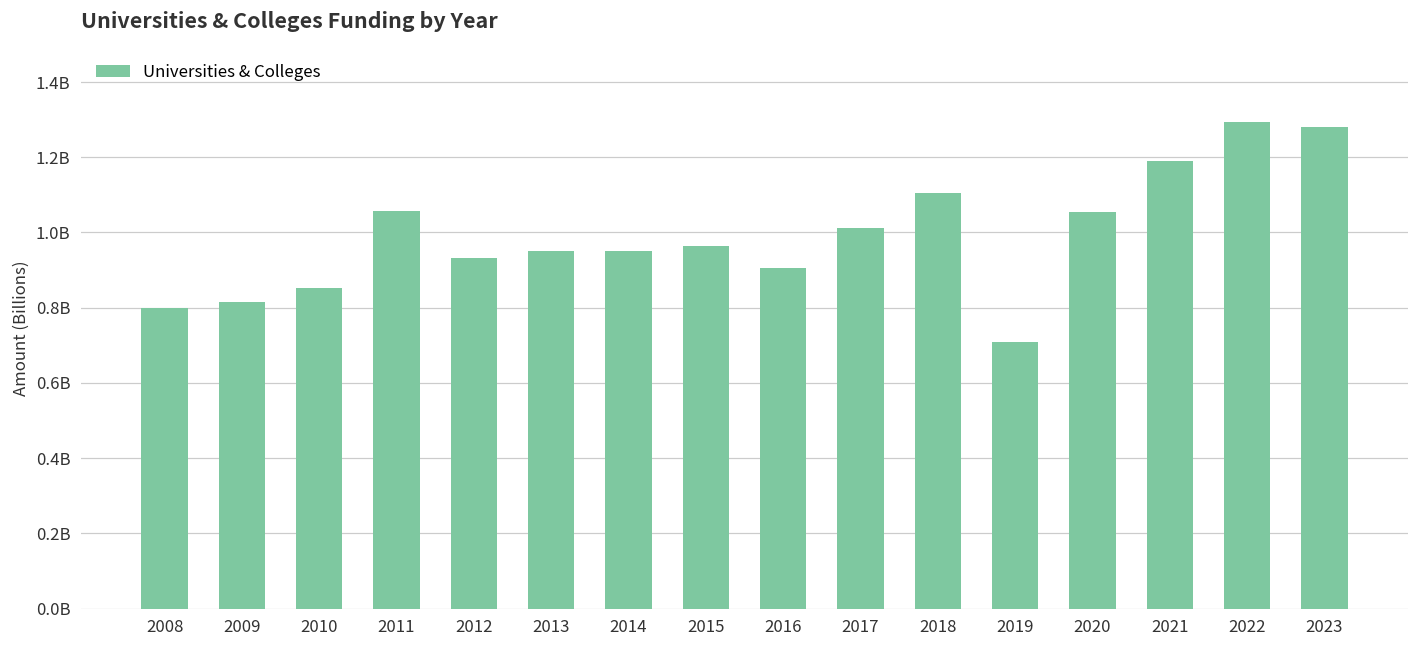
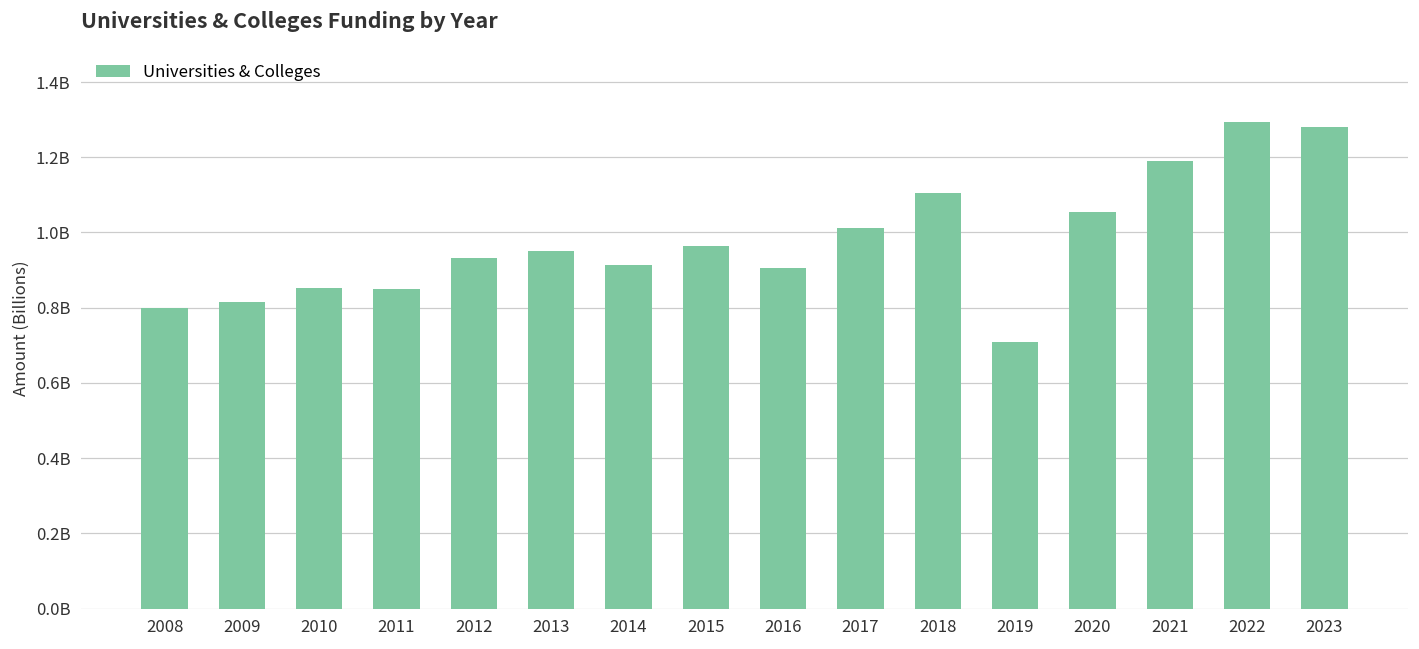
  {
    "2008": 800000000,
    "2009": 820000000,
    "2010": 850000000,
-   "2011": 1060000000,
+   "2011": 850000000,
    "2012": 930000000,
    "2013": 950000000,
-   "2014": 950000000,
+   "2014": 910000000,
    "2015": 970000000,
    "2016": 910000000,
    "2017": 1010000000,
    "2018": 1100000000,
    "2019": 710000000,
    "2020": 1050000000,
    "2021": 1190000000,
    "2022": 1290000000,
    "2023": 1280000000
  }
